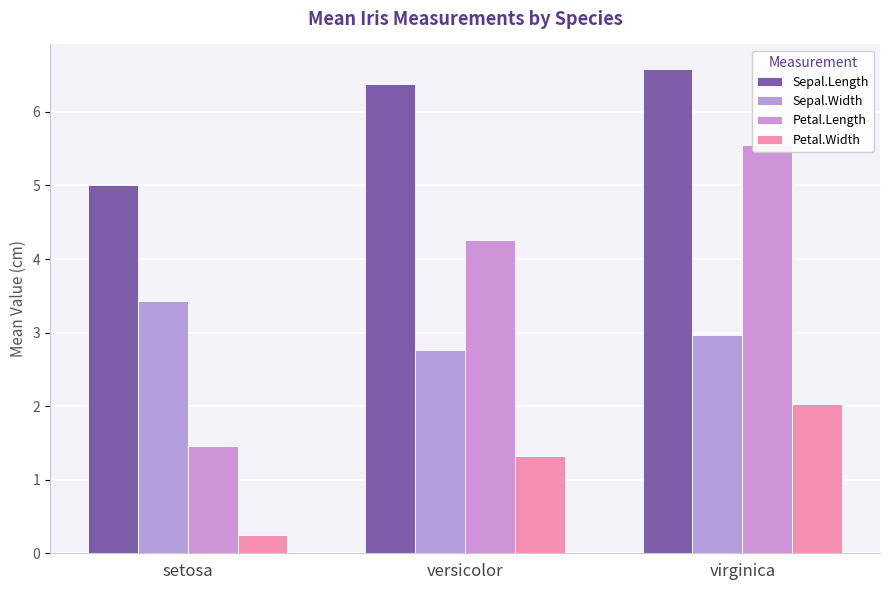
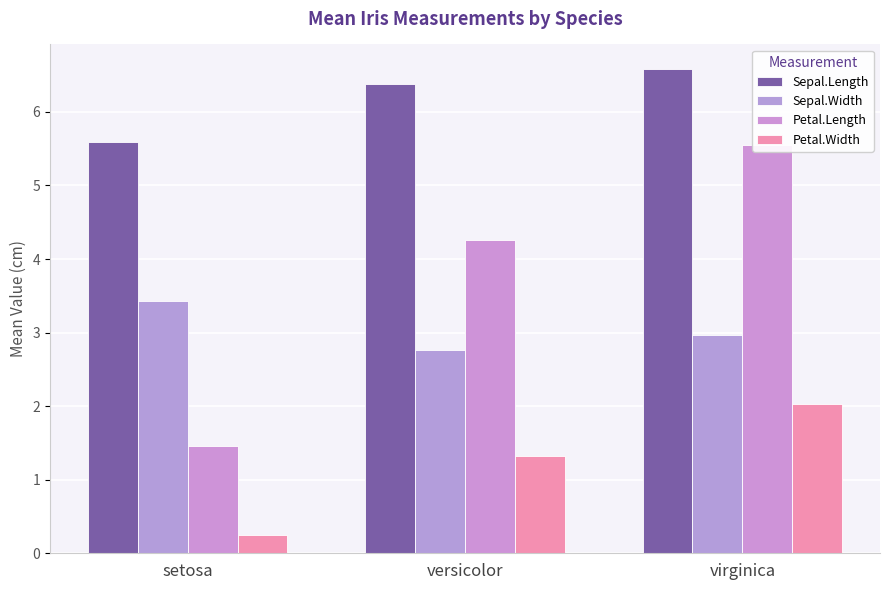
  {
    "Sepal.Length": {
-     "setosa": 5.0,
+     "setosa": 5.6,
      "versicolor": 6.4,
      "virginica": 6.6
    }
  }
